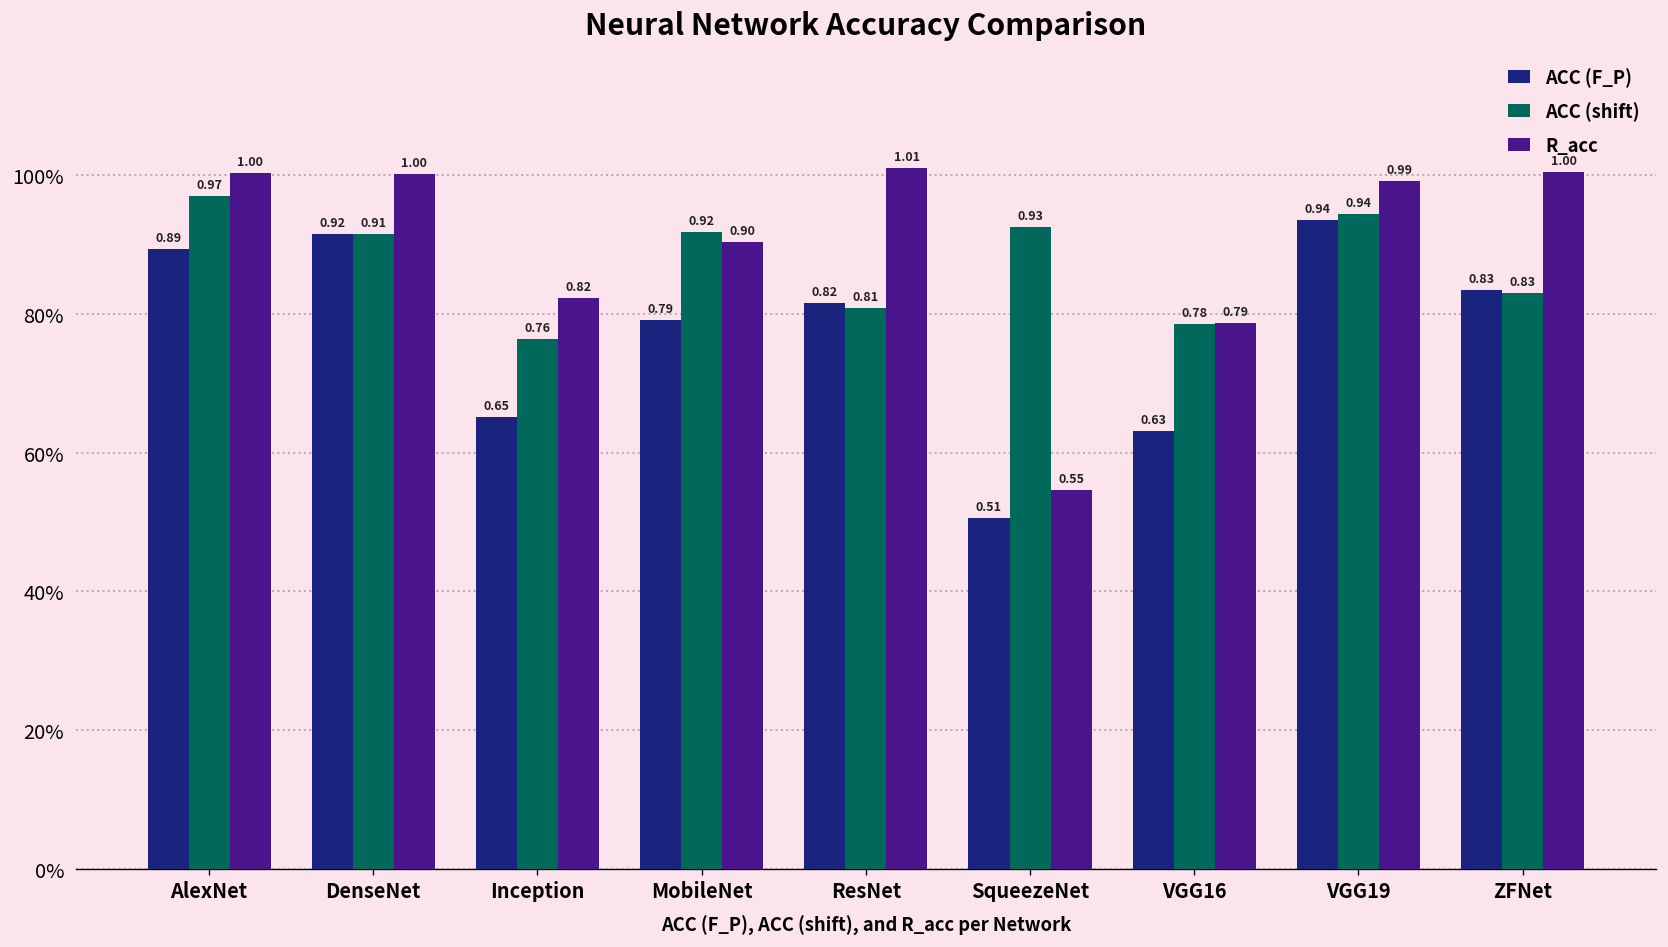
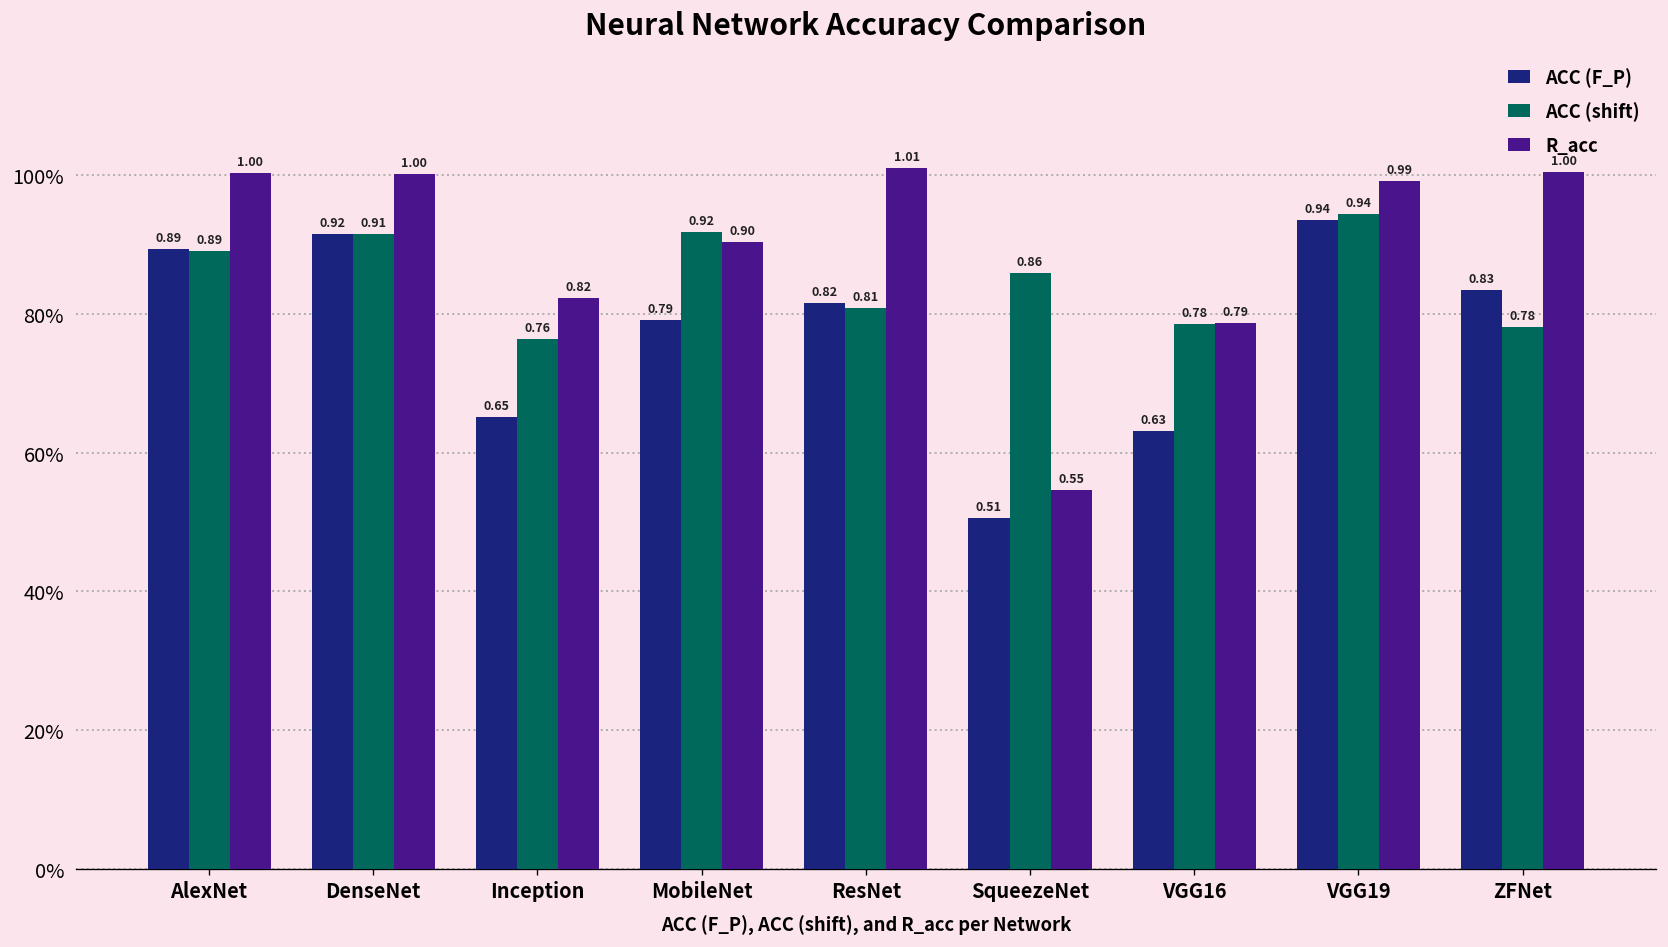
  {
    "ACC (shift)": {
-     "AlexNet": 0.97,
+     "AlexNet": 0.89,
      "DenseNet": 0.91,
      "Inception": 0.76,
      "MobileNet": 0.92,
      "ResNet": 0.81,
-     "SqueezeNet": 0.93,
+     "SqueezeNet": 0.86,
      "VGG16": 0.78,
      "VGG19": 0.94,
-     "ZFNet": 0.83
+     "ZFNet": 0.78
    }
  }
